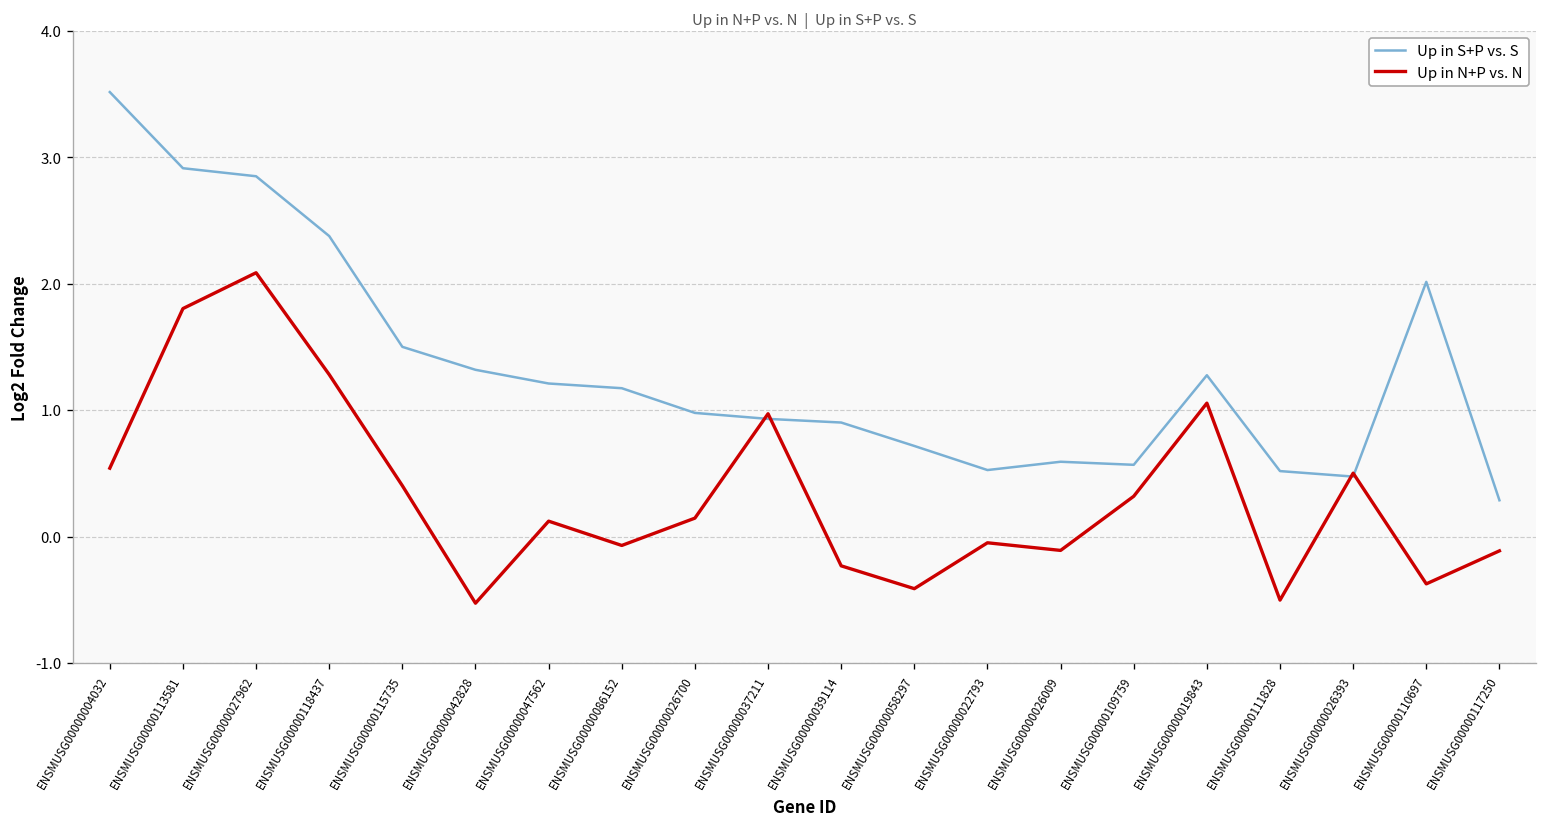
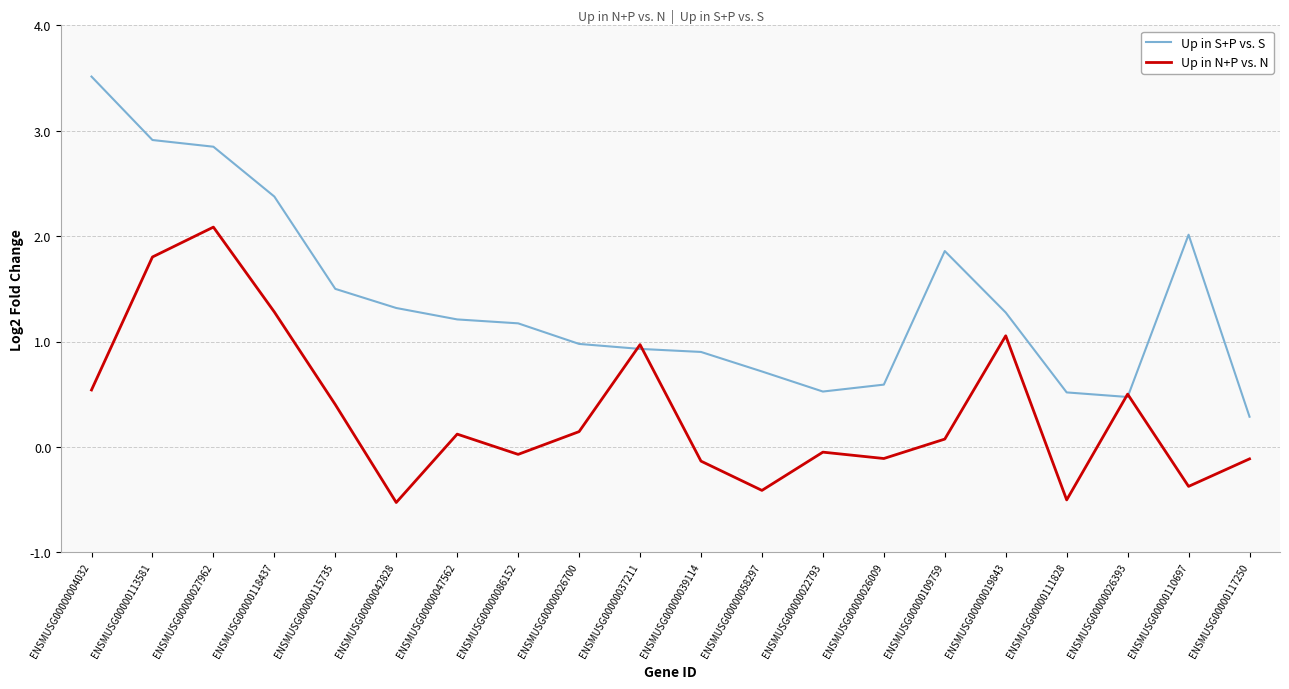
  {
    "Up in S+P vs. S": {
      "ENSMUSG00000004032": 3.51,
      "ENSMUSG00000113581": 2.91,
      "ENSMUSG00000027962": 2.85,
      "ENSMUSG00000118437": 2.38,
      "ENSMUSG00000115735": 1.50,
      "ENSMUSG00000042828": 1.32,
      "ENSMUSG00000047562": 1.21,
      "ENSMUSG00000086152": 1.17,
      "ENSMUSG00000026700": 0.98,
      "ENSMUSG00000037211": 0.93,
      "ENSMUSG00000039114": 0.90,
      "ENSMUSG00000058297": 0.72,
      "ENSMUSG00000022793": 0.53,
      "ENSMUSG00000026009": 0.59,
-     "ENSMUSG00000109759": 0.57,
+     "ENSMUSG00000109759": 1.86,
      "ENSMUSG00000019843": 1.28,
      "ENSMUSG00000111828": 0.52,
      "ENSMUSG00000026393": 0.47,
      "ENSMUSG00000110697": 2.01,
      "ENSMUSG00000117250": 0.29
    },
    "Up in N+P vs. N": {
      "ENSMUSG00000004032": 0.54,
      "ENSMUSG00000113581": 1.80,
      "ENSMUSG00000027962": 2.09,
      "ENSMUSG00000118437": 1.28,
      "ENSMUSG00000115735": 0.40,
      "ENSMUSG00000042828": -0.53,
      "ENSMUSG00000047562": 0.12,
      "ENSMUSG00000086152": -0.07,
      "ENSMUSG00000026700": 0.15,
      "ENSMUSG00000037211": 0.97,
-     "ENSMUSG00000039114": -0.23,
+     "ENSMUSG00000039114": -0.13,
      "ENSMUSG00000058297": -0.41,
      "ENSMUSG00000022793": -0.05,
      "ENSMUSG00000026009": -0.11,
-     "ENSMUSG00000109759": 0.32,
+     "ENSMUSG00000109759": 0.07,
      "ENSMUSG00000019843": 1.06,
      "ENSMUSG00000111828": -0.50,
      "ENSMUSG00000026393": 0.50,
      "ENSMUSG00000110697": -0.37,
      "ENSMUSG00000117250": -0.11
    }
  }
